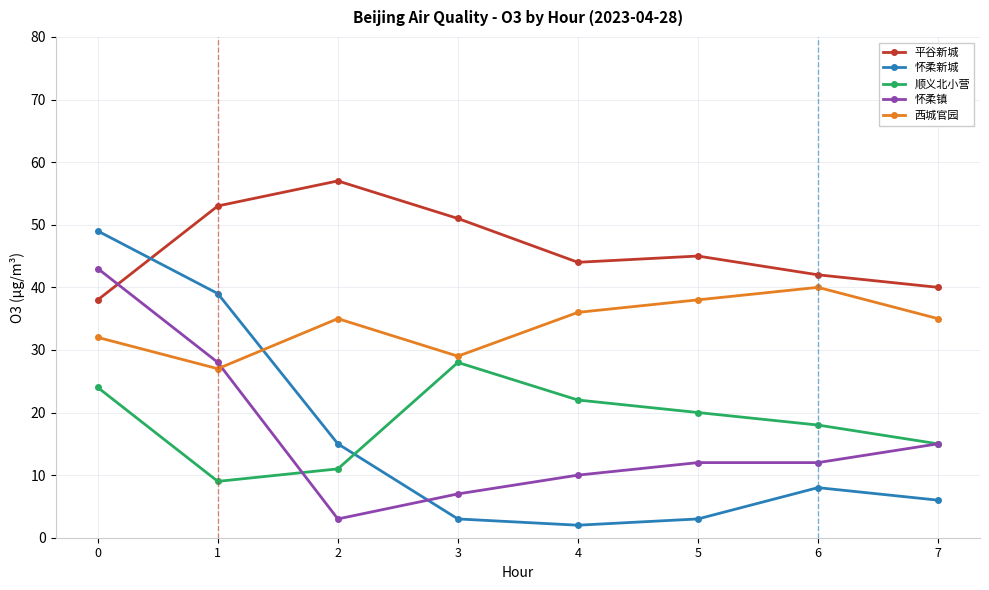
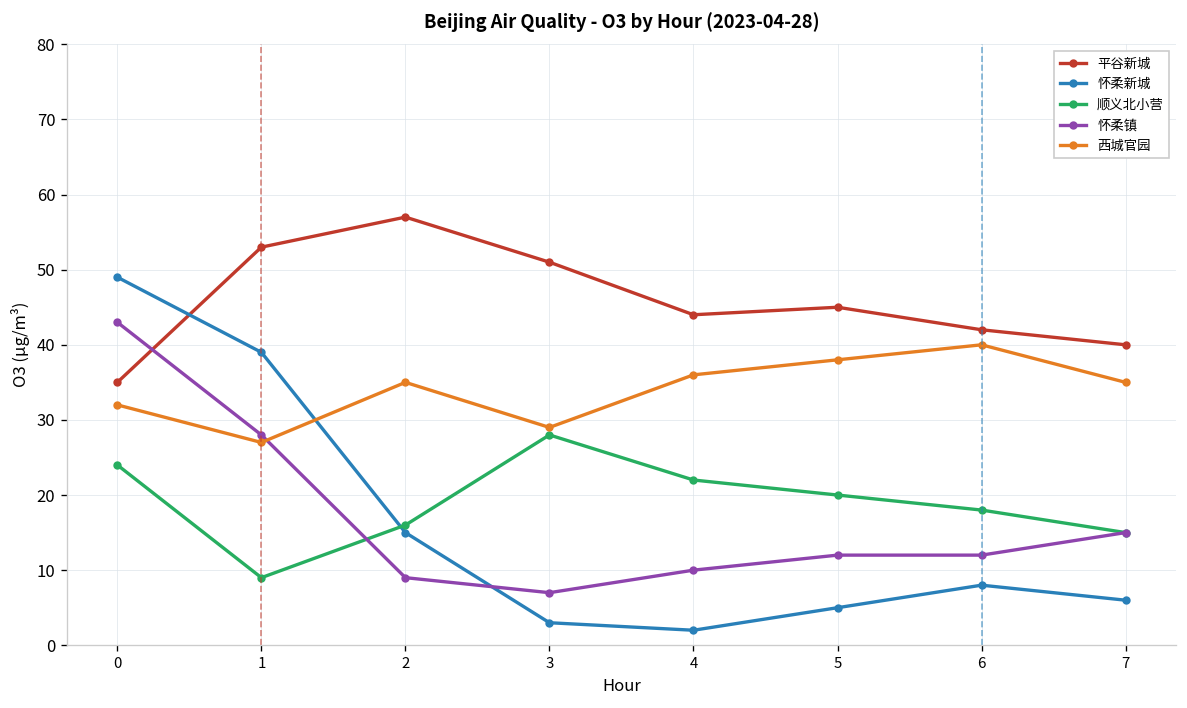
  {
    "平谷新城": {
-     "0": 38,
+     "0": 35,
      "1": 53,
      "2": 57,
      "3": 51,
      "4": 44,
      "5": 45,
      "6": 42,
      "7": 40
    },
    "怀柔新城": {
      "0": 49,
      "1": 39,
      "2": 15,
      "3": 3,
      "4": 2,
-     "5": 3,
+     "5": 5,
      "6": 8,
      "7": 6
    },
    "顺义北小营": {
      "0": 24,
      "1": 9,
-     "2": 11,
+     "2": 16,
      "3": 28,
      "4": 22,
      "5": 20,
      "6": 18
    },
    "怀柔镇": {
      "0": 43,
      "1": 28,
-     "2": 3,
+     "2": 9,
      "3": 7,
      "4": 10,
      "5": 12,
      "6": 12
    },
    "西城官园": {
      "0": 32,
      "1": 27,
      "2": 35,
      "3": 29,
      "4": 36,
      "5": 38,
      "6": 40,
      "7": 35
    }
  }
